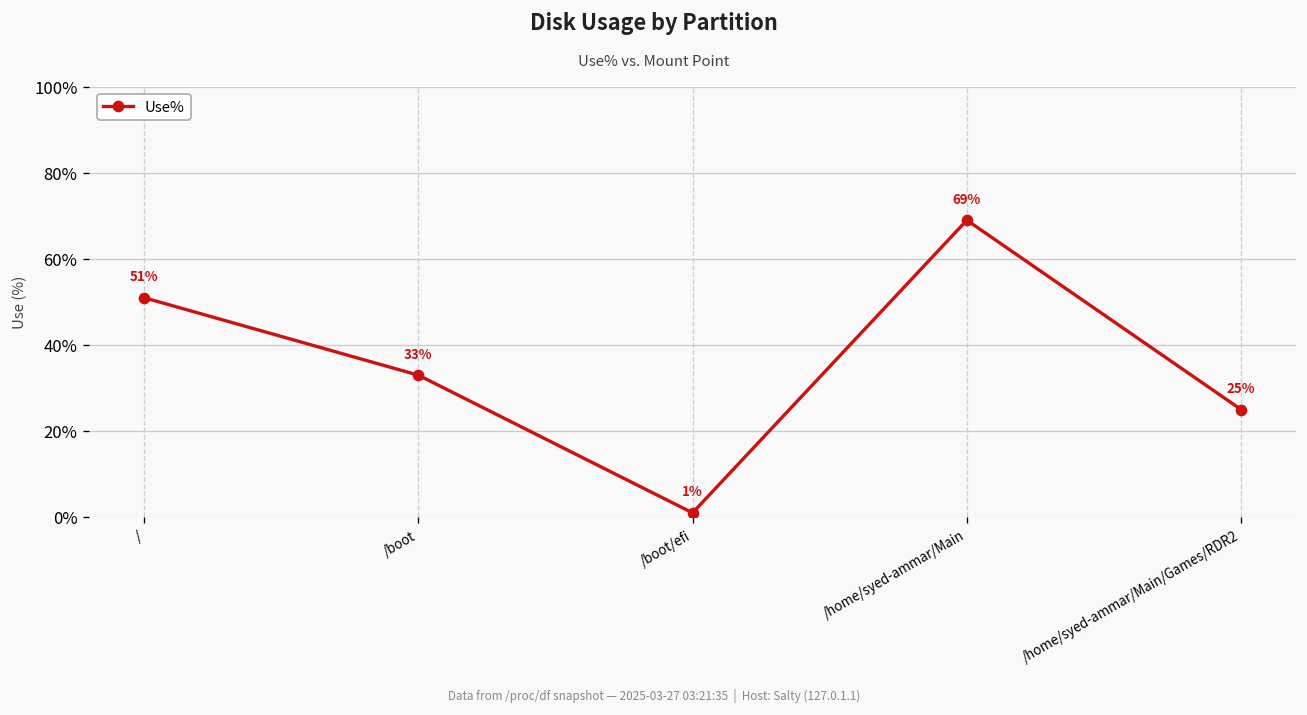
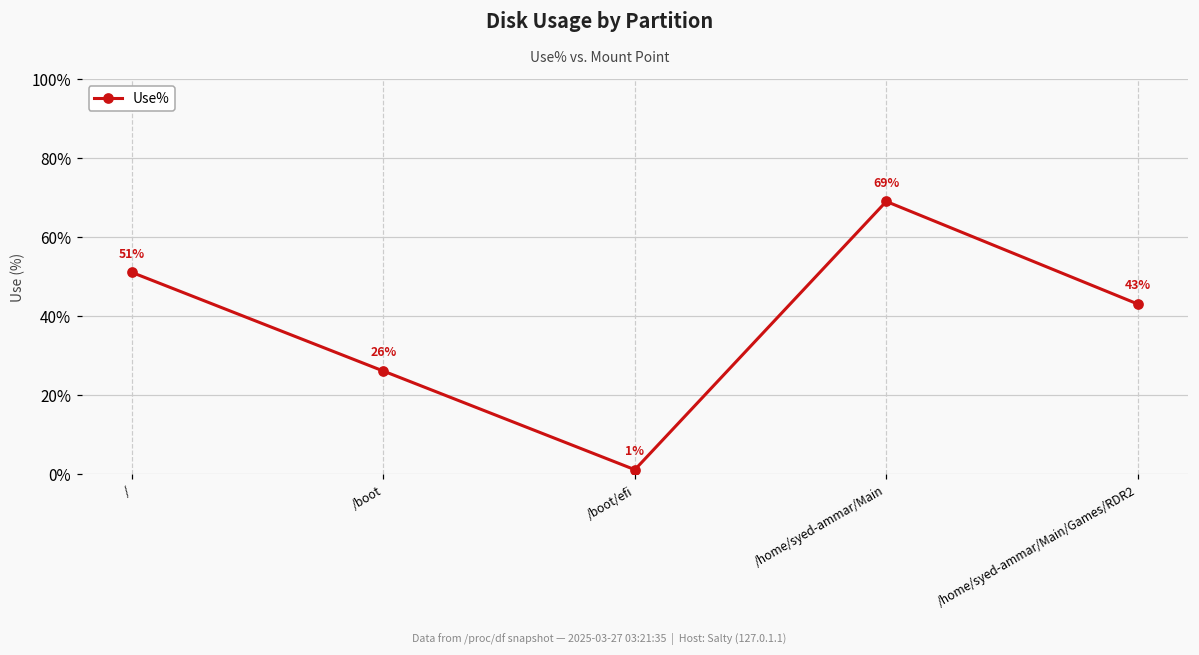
  {
    "/": "51%",
-   "/boot": "33%",
+   "/boot": "26%",
    "/boot/efi": "1%",
    "/home/syed-ammar/Main": "69%",
-   "/home/syed-ammar/Main/Games/RDR2": "25%"
+   "/home/syed-ammar/Main/Games/RDR2": "43%"
  }
